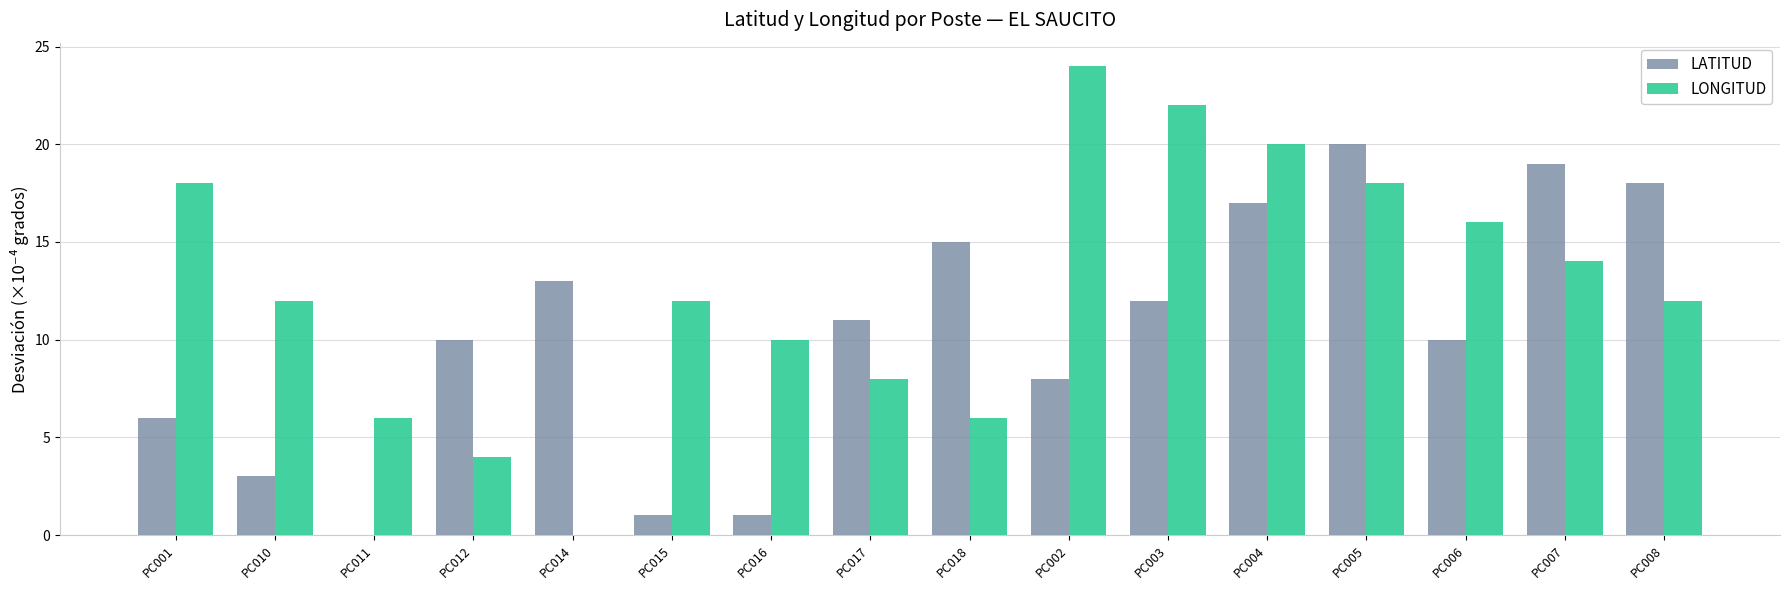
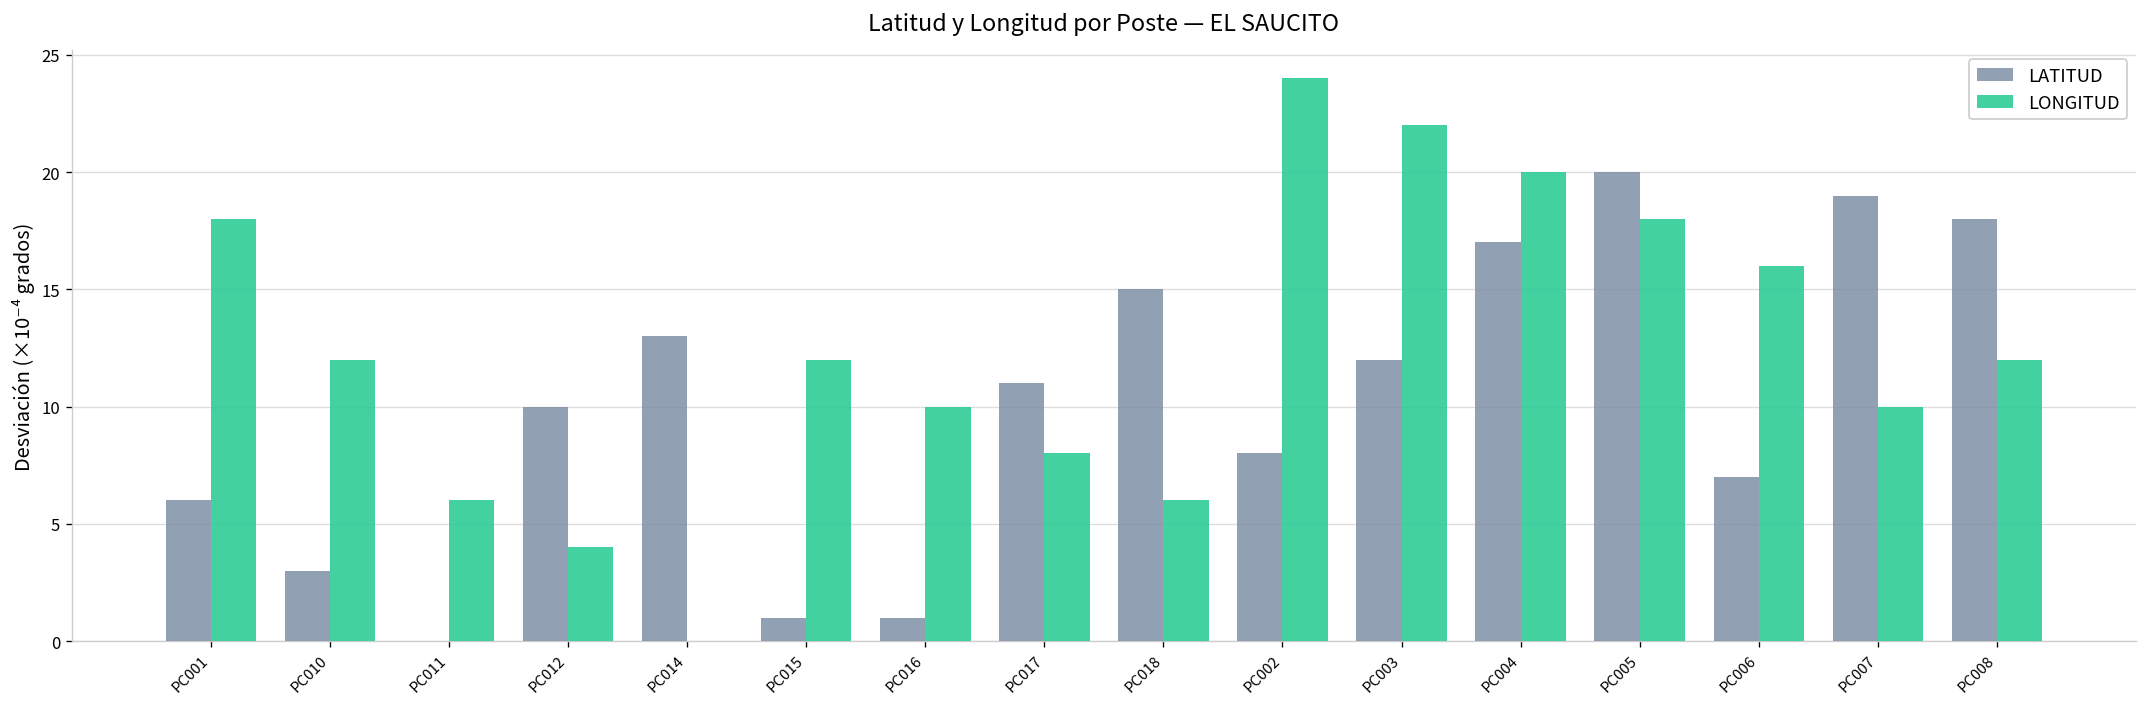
  {
    "LATITUD": {
      "PC001": 6.0,
      "PC010": 3.0,
      "PC011": 0.0,
      "PC012": 10.0,
      "PC014": 13.0,
      "PC015": 1.0,
      "PC016": 1.0,
      "PC017": 11.0,
      "PC018": 15.0,
      "PC002": 8.0,
      "PC003": 12.0,
      "PC004": 17.0,
      "PC005": 20.0,
-     "PC006": 10.0,
+     "PC006": 7.0,
      "PC007": 19.0,
      "PC008": 18.0
    },
    "LONGITUD": {
      "PC001": 18.0,
      "PC010": 12.0,
      "PC011": 6.0,
      "PC012": 4.0,
      "PC014": 0.0,
      "PC015": 12.0,
      "PC016": 10.0,
      "PC017": 8.0,
      "PC018": 6.0,
      "PC002": 24.0,
      "PC003": 22.0,
      "PC004": 20.0,
      "PC005": 18.0,
      "PC006": 16.0,
-     "PC007": 14.0,
+     "PC007": 10.0,
      "PC008": 12.0
    }
  }
